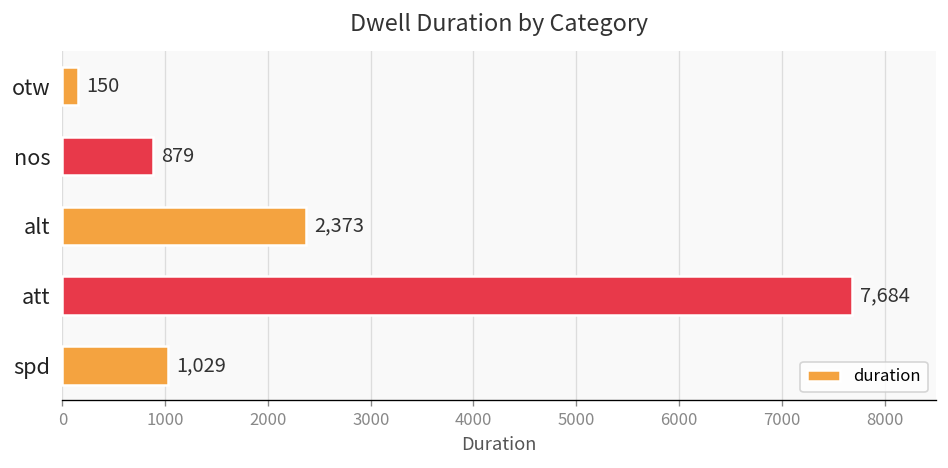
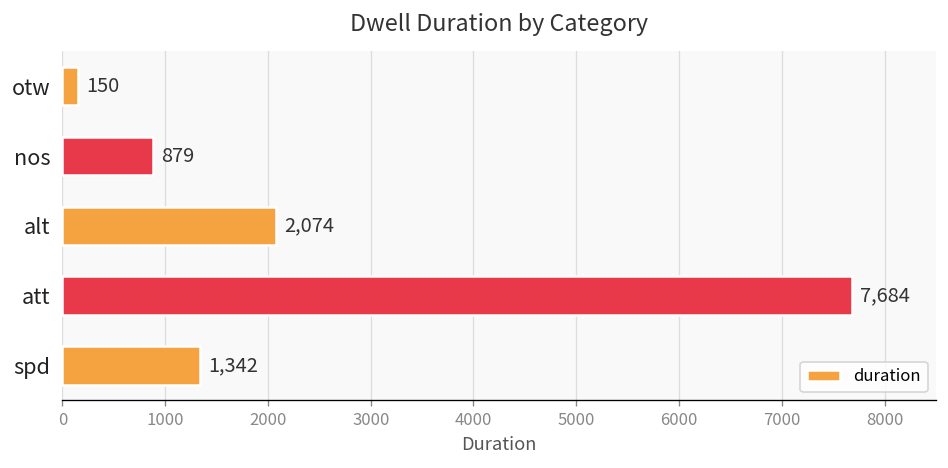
  {
    "otw": "150",
    "nos": "879",
-   "alt": "2,373",
+   "alt": "2,074",
    "att": "7,684",
-   "spd": "1,029"
+   "spd": "1,342"
  }
